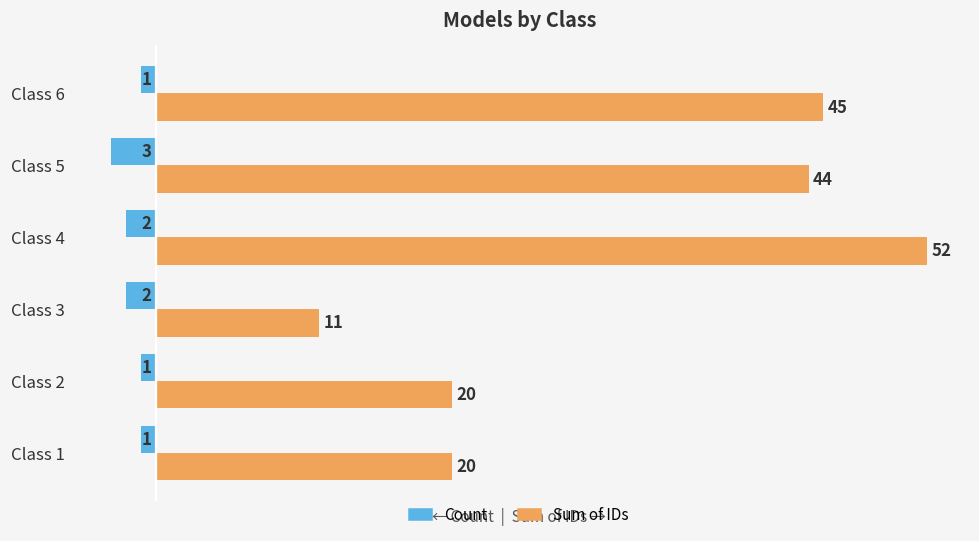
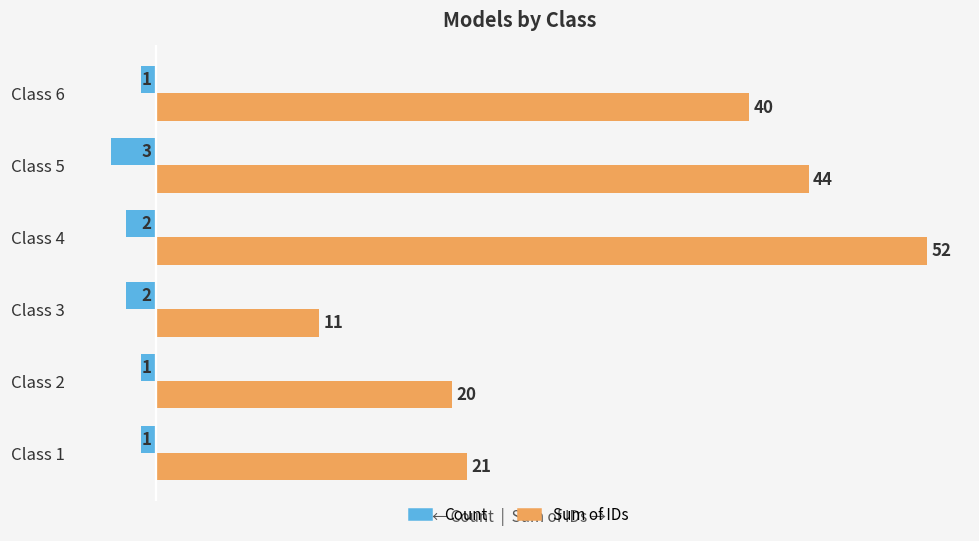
  {
    "Sum of IDs": {
-     "Class 6": 45,
+     "Class 6": 40,
      "Class 5": 44,
      "Class 4": 52,
      "Class 3": 11,
      "Class 2": 20,
-     "Class 1": 20
+     "Class 1": 21
    }
  }
